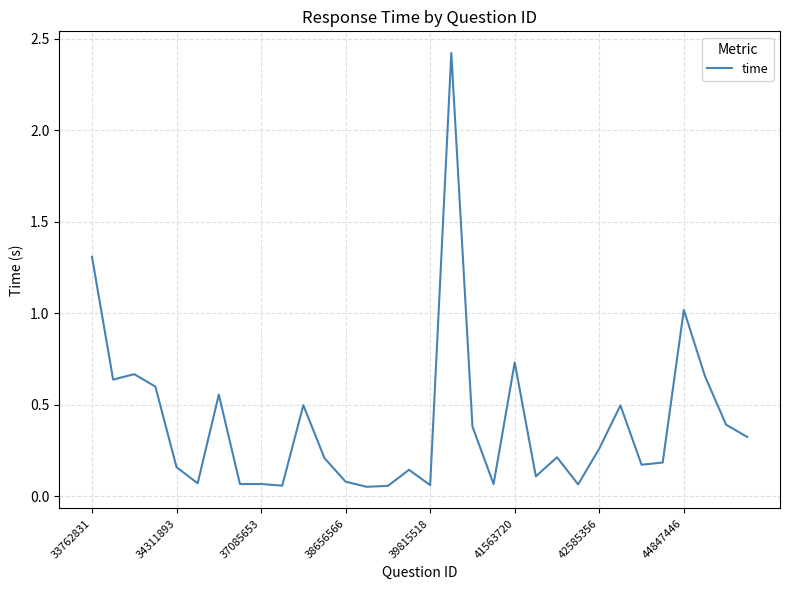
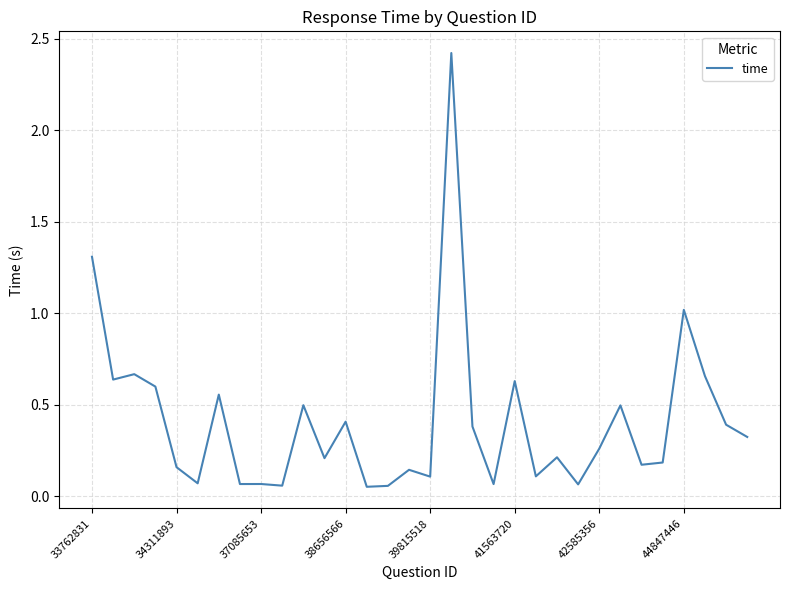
  {
    "33762831": 1.31,
    "34311893": 0.16,
    "37085653": 0.07,
-   "38656566": 0.08,
-   "39815518": 0.06,
-   "41563720": 0.73,
+   "38656566": 0.41,
+   "39815518": 0.11,
+   "41563720": 0.63,
    "42585356": 0.26,
    "44847446": 1.02
  }
